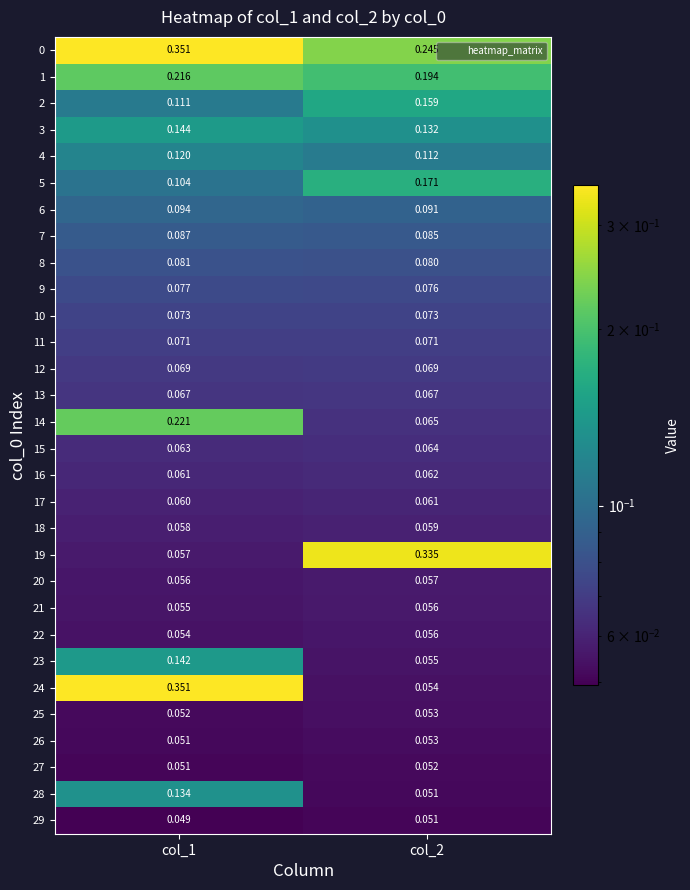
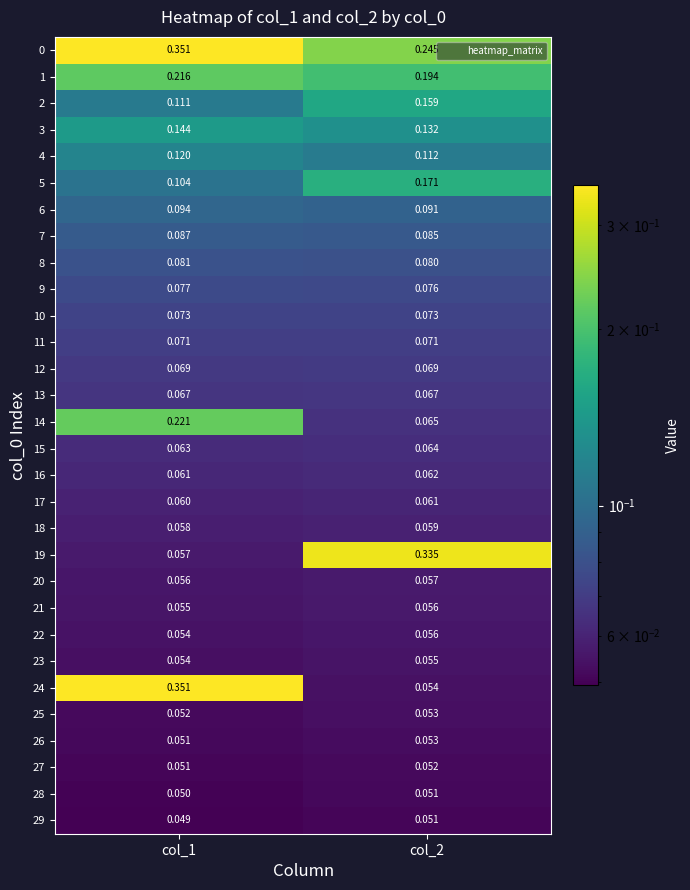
  {
    "0": {
      "col_1": 0.351
    },
    "1": {
      "col_1": 0.216,
      "col_2": 0.194
    },
    "2": {
      "col_1": 0.111,
      "col_2": 0.159
    },
    "3": {
      "col_1": 0.144,
      "col_2": 0.132
    },
    "4": {
      "col_1": 0.120,
      "col_2": 0.112
    },
    "5": {
      "col_1": 0.104,
      "col_2": 0.171
    },
    "6": {
      "col_1": 0.094,
      "col_2": 0.091
    },
    "7": {
      "col_1": 0.087,
      "col_2": 0.085
    },
    "8": {
      "col_1": 0.081,
      "col_2": 0.080
    },
    "9": {
      "col_1": 0.077,
      "col_2": 0.076
    },
    "10": {
      "col_1": 0.073,
      "col_2": 0.073
    },
    "11": {
      "col_1": 0.071,
      "col_2": 0.071
    },
    "12": {
      "col_1": 0.069,
      "col_2": 0.069
    },
    "13": {
      "col_1": 0.067,
      "col_2": 0.067
    },
    "14": {
      "col_1": 0.221,
      "col_2": 0.065
    },
    "15": {
      "col_1": 0.063,
      "col_2": 0.064
    },
    "16": {
      "col_1": 0.061,
      "col_2": 0.062
    },
    "17": {
      "col_1": 0.060,
      "col_2": 0.061
    },
    "18": {
      "col_1": 0.058,
      "col_2": 0.059
    },
    "19": {
      "col_1": 0.057,
      "col_2": 0.335
    },
    "20": {
      "col_1": 0.056,
      "col_2": 0.057
    },
    "21": {
      "col_1": 0.055,
      "col_2": 0.056
    },
    "22": {
      "col_1": 0.054,
      "col_2": 0.056
    },
    "23": {
-     "col_1": 0.142,
+     "col_1": 0.054,
      "col_2": 0.055
    },
    "24": {
      "col_1": 0.351,
      "col_2": 0.054
    },
    "25": {
      "col_1": 0.052,
      "col_2": 0.053
    },
    "26": {
      "col_1": 0.051,
      "col_2": 0.053
    },
    "27": {
      "col_1": 0.051,
      "col_2": 0.052
    },
    "28": {
-     "col_1": 0.134,
+     "col_1": 0.050,
      "col_2": 0.051
    },
    "29": {
      "col_1": 0.049,
      "col_2": 0.051
    }
  }
